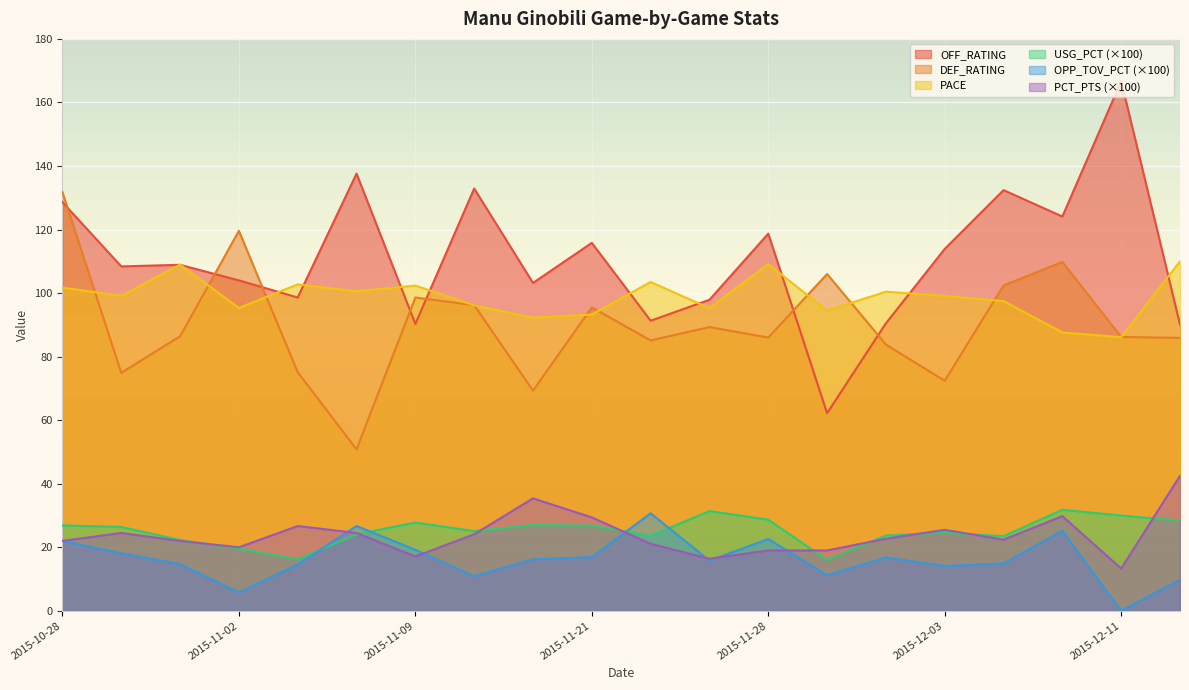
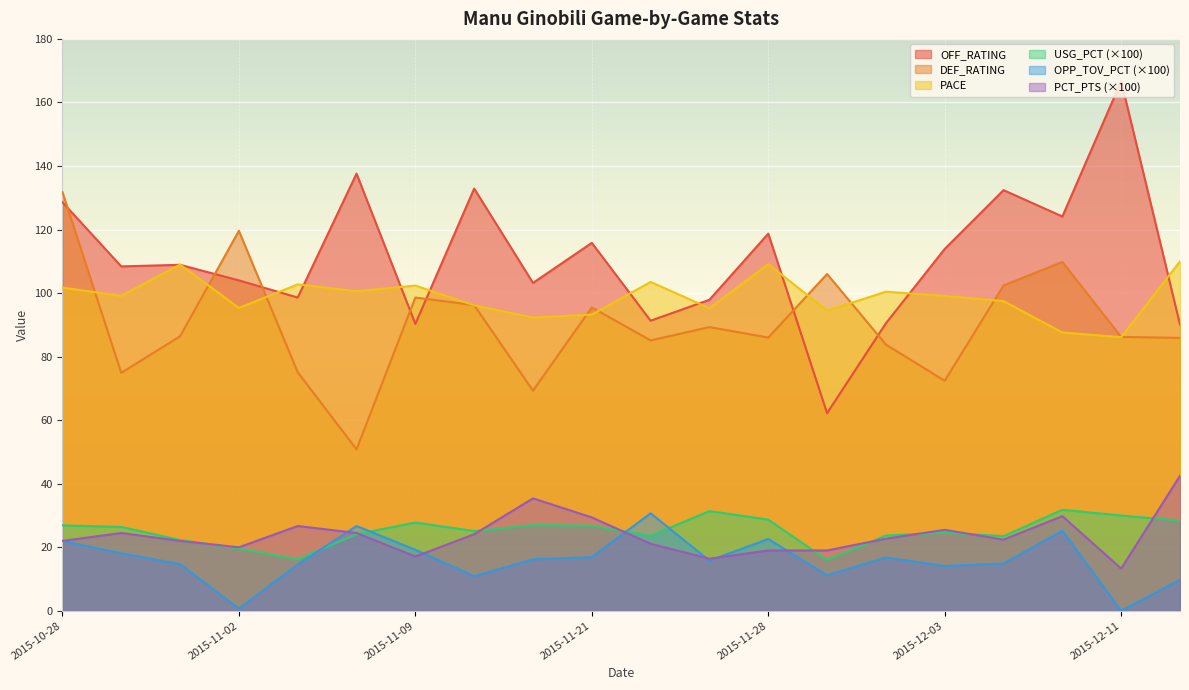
  {
    "USG_PCT (×100)": {
      "2015-10-28": 27,
      "2015-11-09": 28,
      "2015-11-21": 27,
      "2015-11-28": 29,
      "2015-12-03": 25,
      "2015-12-11": 30
    },
    "OPP_TOV_PCT (×100)": {
-     "2015-11-02": 6,
+     "2015-11-02": 1,
      "2015-11-09": 19,
      "2015-11-21": 17,
      "2015-11-28": 23,
      "2015-12-03": 14,
      "2015-12-11": 0
    },
    "PCT_PTS (×100)": {
      "2015-11-09": 17,
      "2015-11-21": 29,
      "2015-11-28": 19,
      "2015-12-03": 26,
      "2015-12-11": 13
    }
  }
